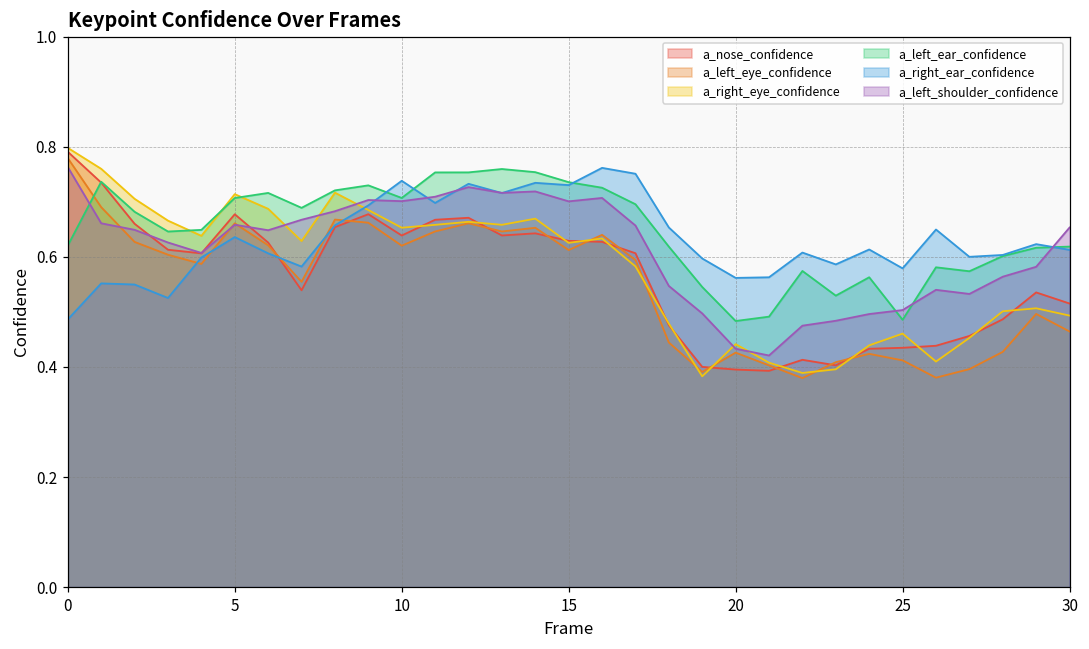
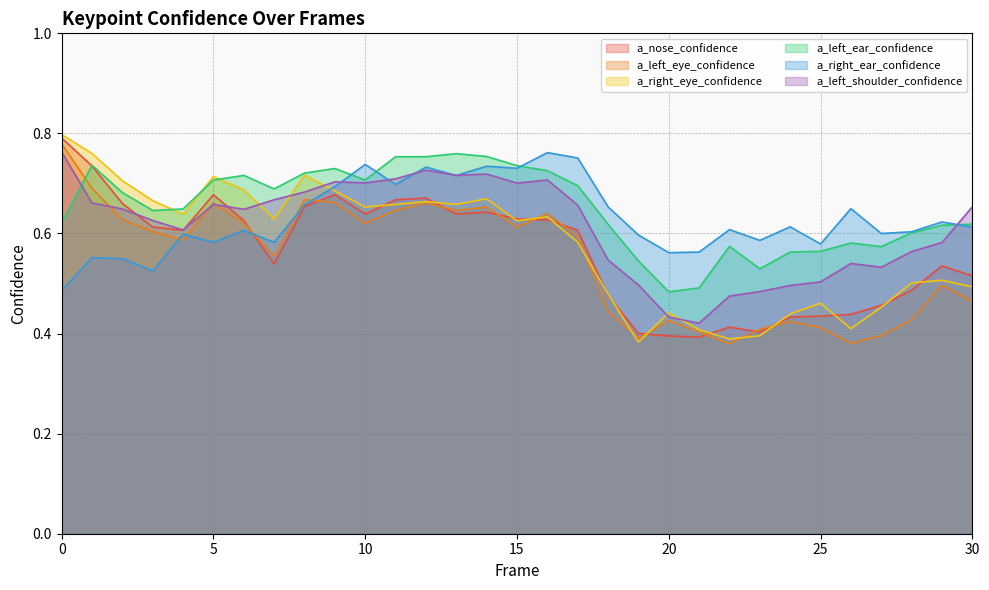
  {
    "a_left_ear_confidence": {
      "0": 0.62,
      "5": 0.71,
      "10": 0.71,
      "15": 0.74,
      "20": 0.48,
-     "25": 0.49,
+     "25": 0.56,
      "30": 0.62
    },
    "a_right_ear_confidence": {
      "0": 0.49,
-     "5": 0.64,
+     "5": 0.58,
      "10": 0.74,
      "15": 0.73,
      "20": 0.56,
      "25": 0.58,
      "30": 0.61
    },
    "a_left_shoulder_confidence": {
      "0": 0.76,
      "10": 0.70,
      "15": 0.70,
      "20": 0.43,
      "25": 0.50,
      "30": 0.65
    }
  }
